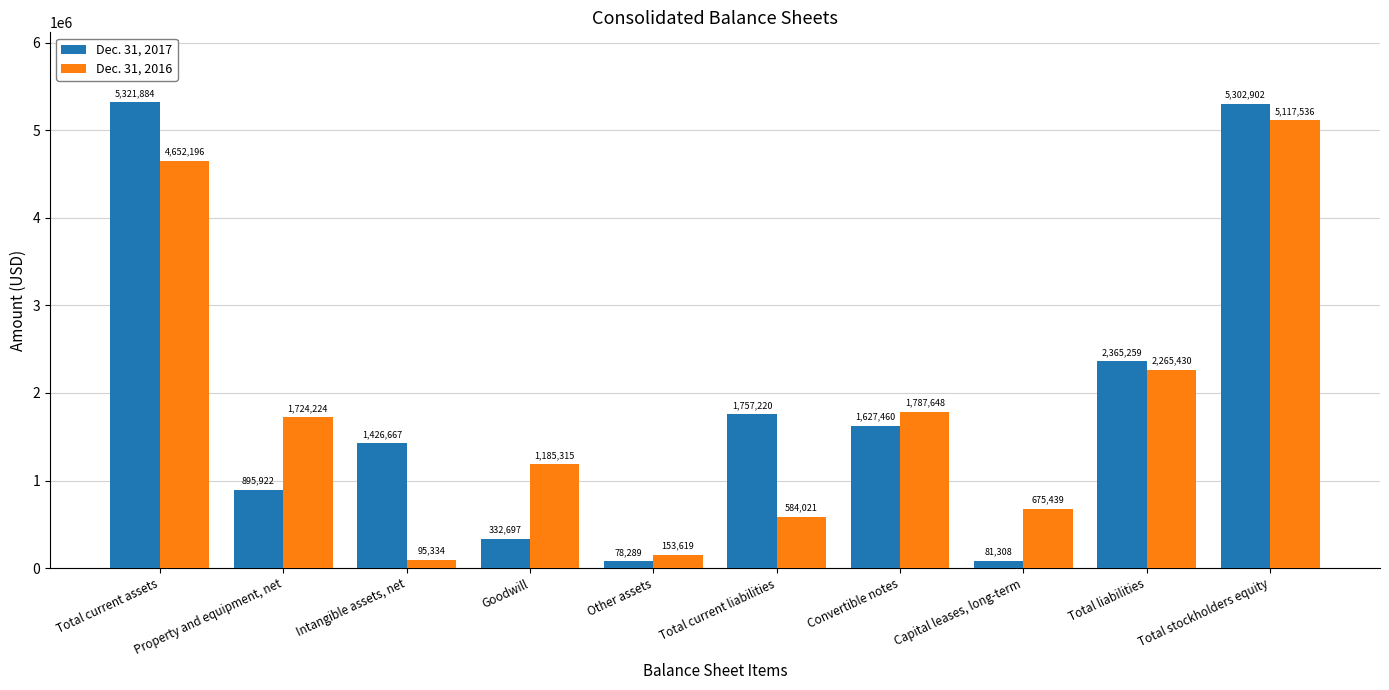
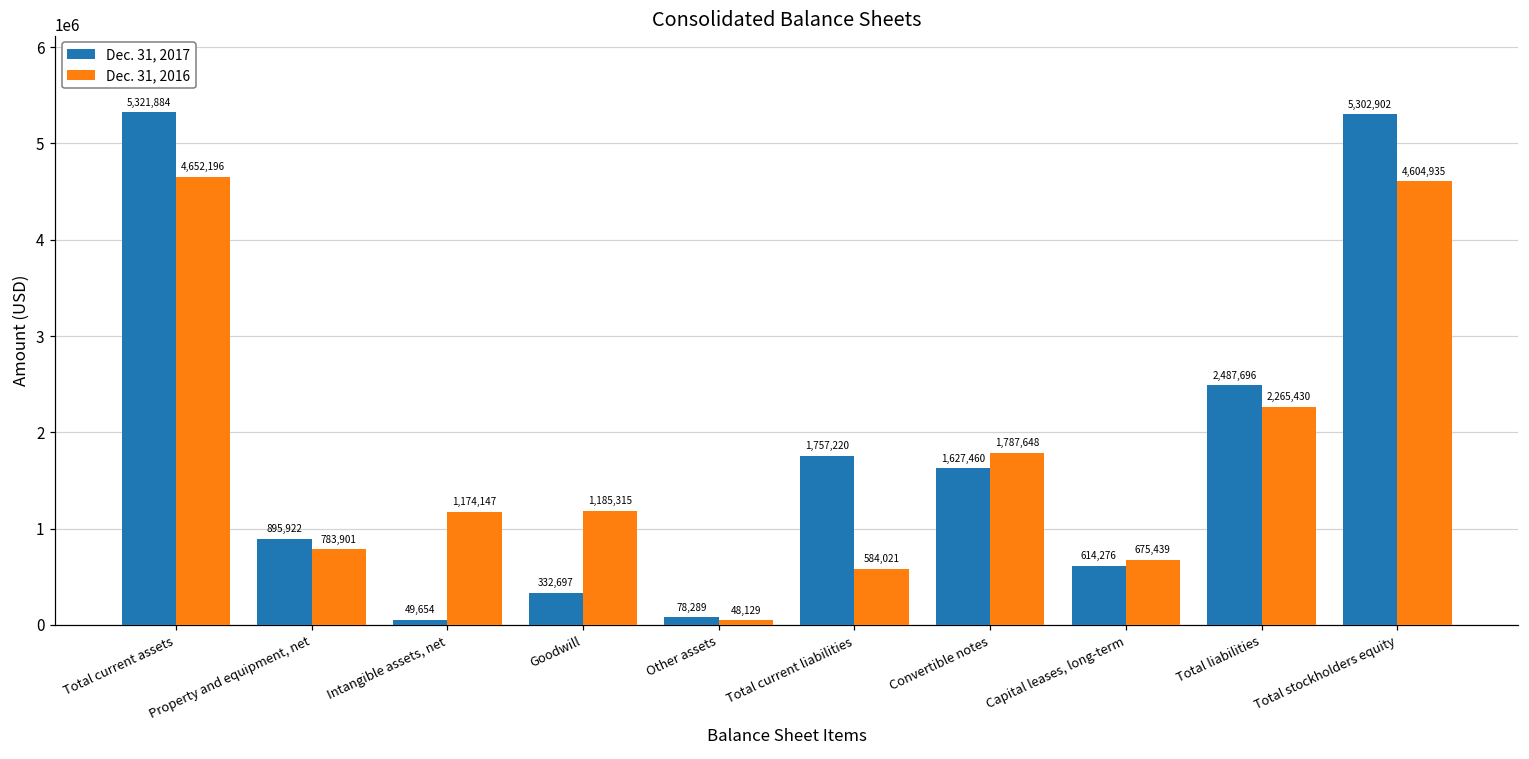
  {
    "Dec. 31, 2017": {
      "Total current assets": "5,321,884",
      "Property and equipment, net": "895,922",
-     "Intangible assets, net": "1,426,667",
+     "Intangible assets, net": "49,654",
      "Goodwill": "332,697",
      "Other assets": "78,289",
      "Total current liabilities": "1,757,220",
      "Convertible notes": "1,627,460",
-     "Capital leases, long-term": "81,308",
-     "Total liabilities": "2,365,259",
+     "Capital leases, long-term": "614,276",
+     "Total liabilities": "2,487,696",
      "Total stockholders equity": "5,302,902"
    },
    "Dec. 31, 2016": {
      "Total current assets": "4,652,196",
-     "Property and equipment, net": "1,724,224",
-     "Intangible assets, net": "95,334",
+     "Property and equipment, net": "783,901",
+     "Intangible assets, net": "1,174,147",
      "Goodwill": "1,185,315",
-     "Other assets": "153,619",
+     "Other assets": "48,129",
      "Total current liabilities": "584,021",
      "Convertible notes": "1,787,648",
      "Capital leases, long-term": "675,439",
      "Total liabilities": "2,265,430",
-     "Total stockholders equity": "5,117,536"
+     "Total stockholders equity": "4,604,935"
    }
  }
